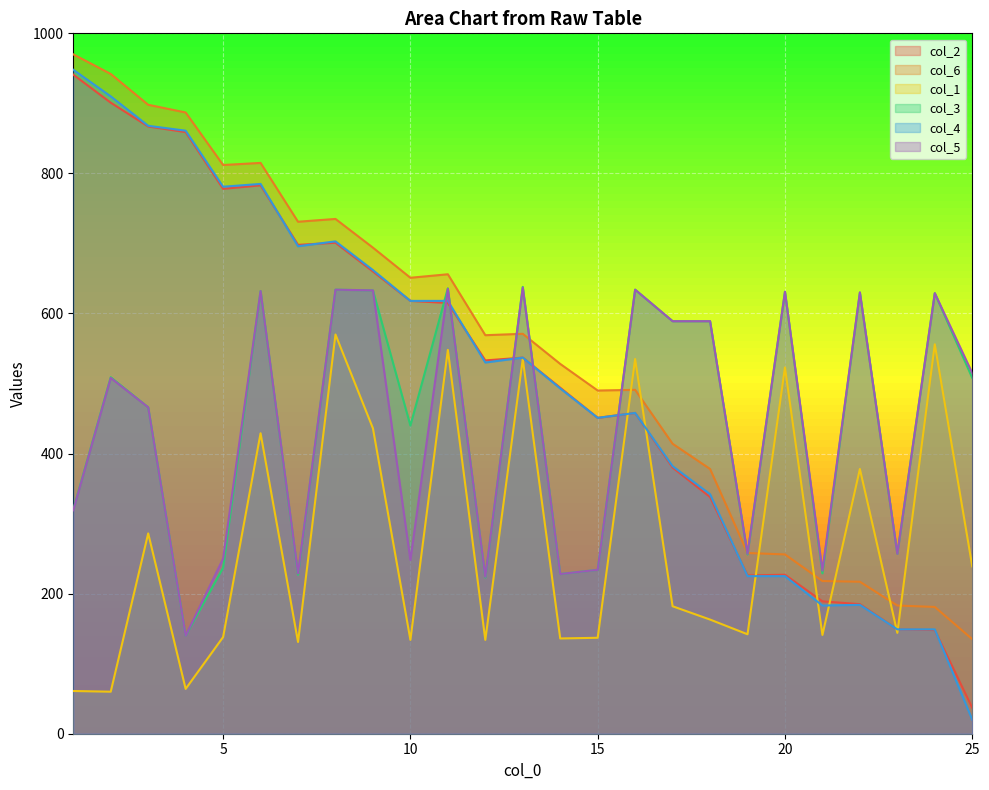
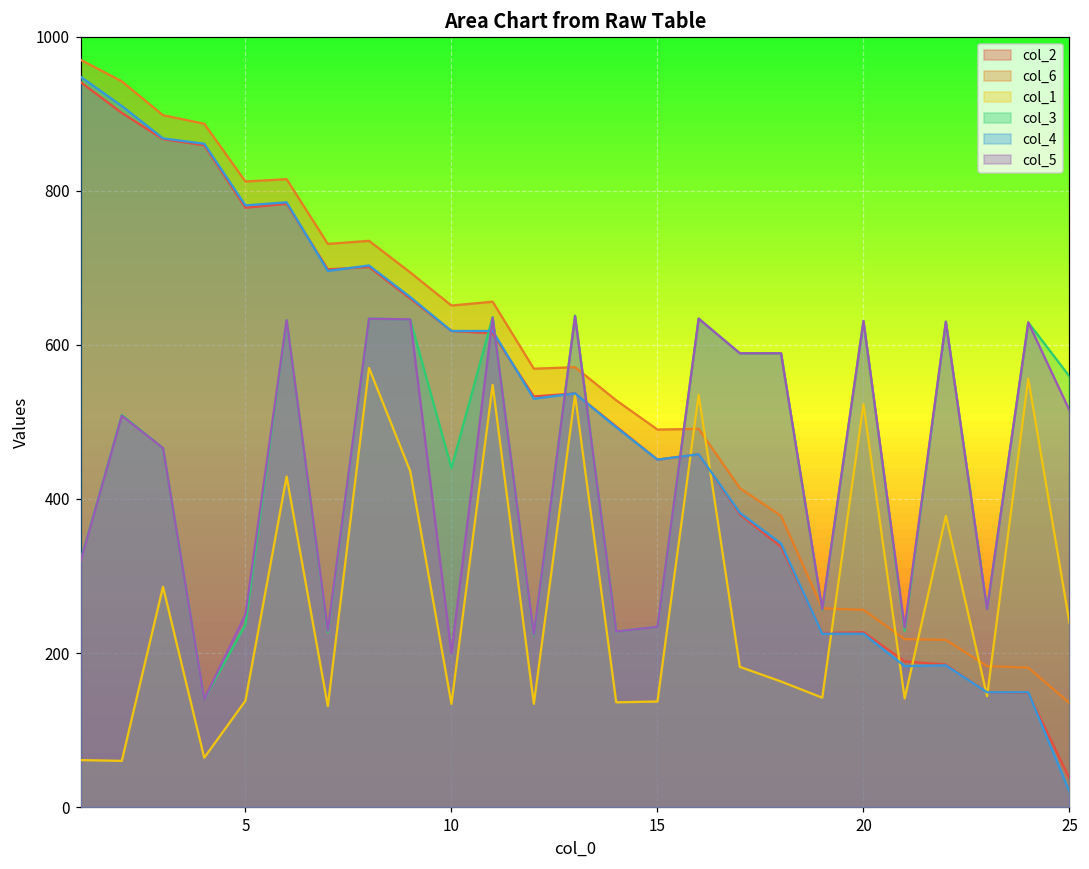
  {
    "col_3": {
      "5": 240,
      "10": 440,
-     "25": 510
+     "25": 560
    },
    "col_4": {
      "25": 20
    },
    "col_5": {
      "5": 250,
-     "10": 250,
+     "10": 200,
      "25": 520
    }
  }
